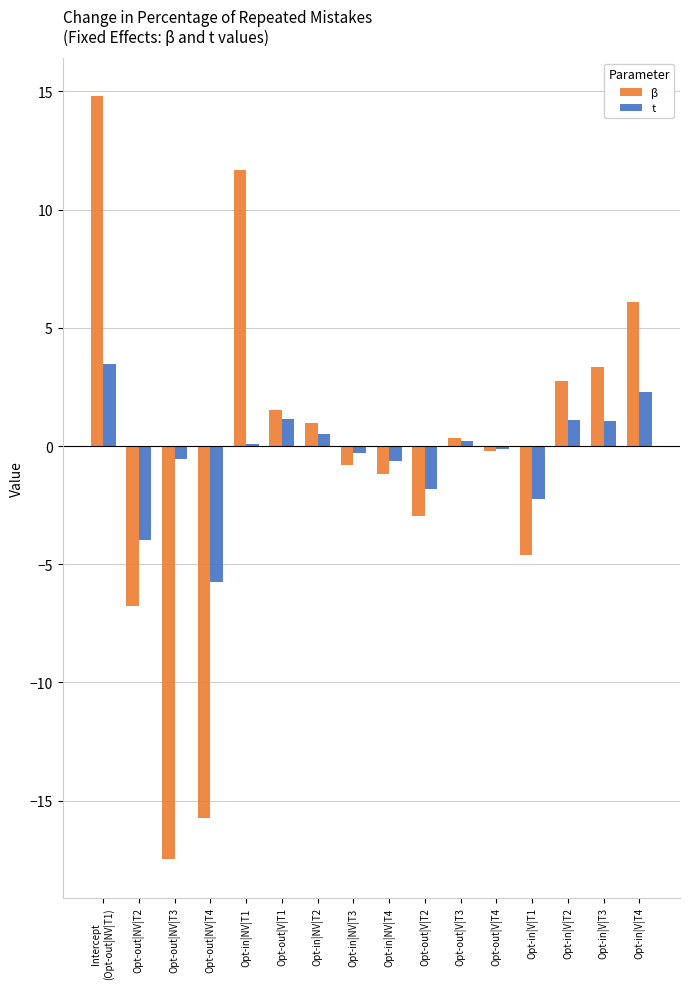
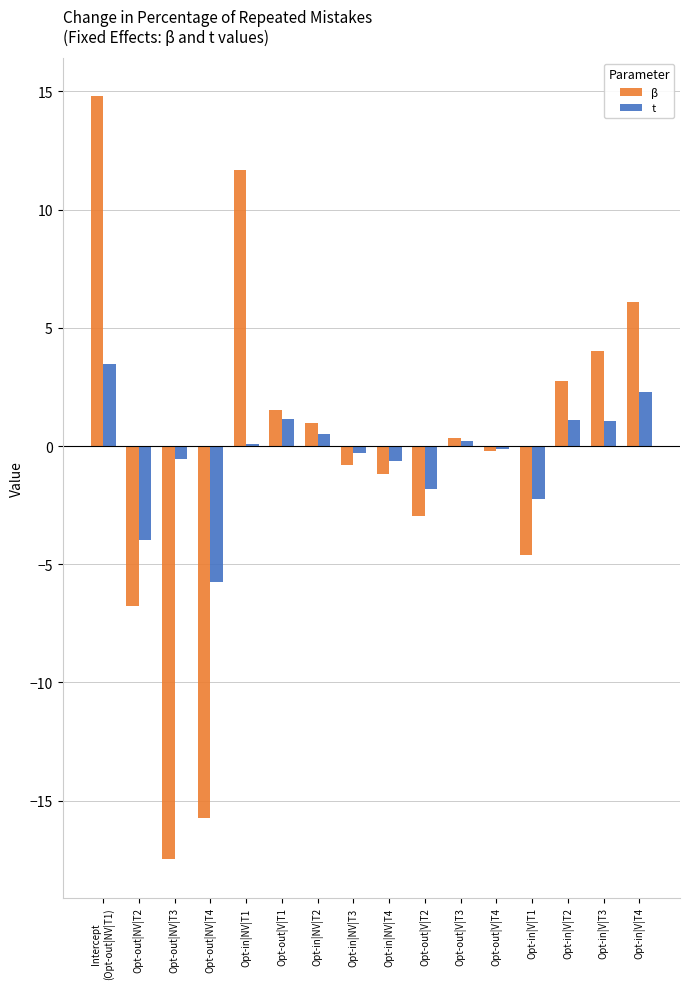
  {
    "β": {
      "Intercept (Opt-out|NV|T1)": 14.8,
      "Opt-out|NV|T2": -6.8,
      "Opt-out|NV|T3": -17.5,
      "Opt-out|NV|T4": -15.7,
      "Opt-in|NV|T1": 11.7,
      "Opt-out|V|T1": 1.5,
      "Opt-in|NV|T2": 1.0,
      "Opt-in|NV|T3": -0.8,
      "Opt-in|NV|T4": -1.2,
      "Opt-out|V|T2": -3.0,
      "Opt-out|V|T3": 0.4,
      "Opt-out|V|T4": -0.2,
      "Opt-in|V|T1": -4.6,
      "Opt-in|V|T2": 2.8,
-     "Opt-in|V|T3": 3.4,
+     "Opt-in|V|T3": 4.0,
      "Opt-in|V|T4": 6.1
    },
    "t": {
      "Intercept (Opt-out|NV|T1)": 3.5,
      "Opt-out|NV|T2": -4.0,
      "Opt-out|NV|T3": -0.6,
      "Opt-out|NV|T4": -5.8,
      "Opt-out|V|T1": 1.1,
      "Opt-in|NV|T2": 0.5,
      "Opt-in|NV|T3": -0.3,
      "Opt-in|NV|T4": -0.6,
      "Opt-out|V|T2": -1.8,
      "Opt-out|V|T3": 0.2,
      "Opt-out|V|T4": -0.1,
      "Opt-in|V|T1": -2.3,
      "Opt-in|V|T2": 1.1,
      "Opt-in|V|T3": 1.1,
      "Opt-in|V|T4": 2.3
    }
  }
